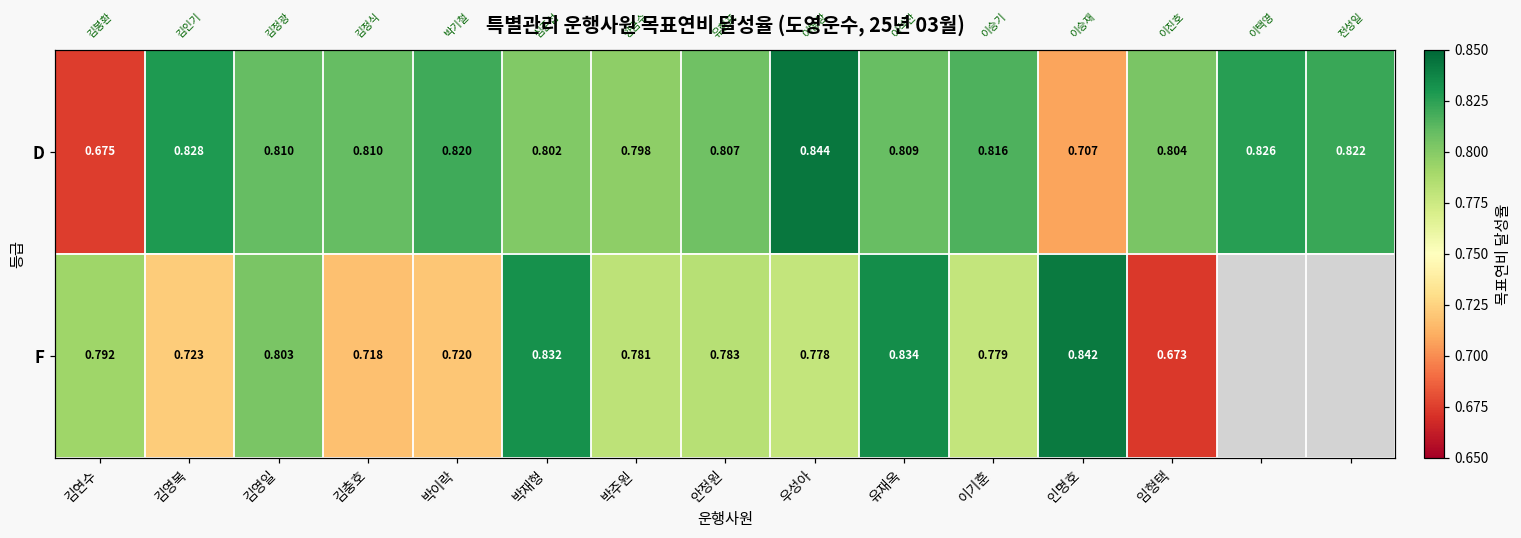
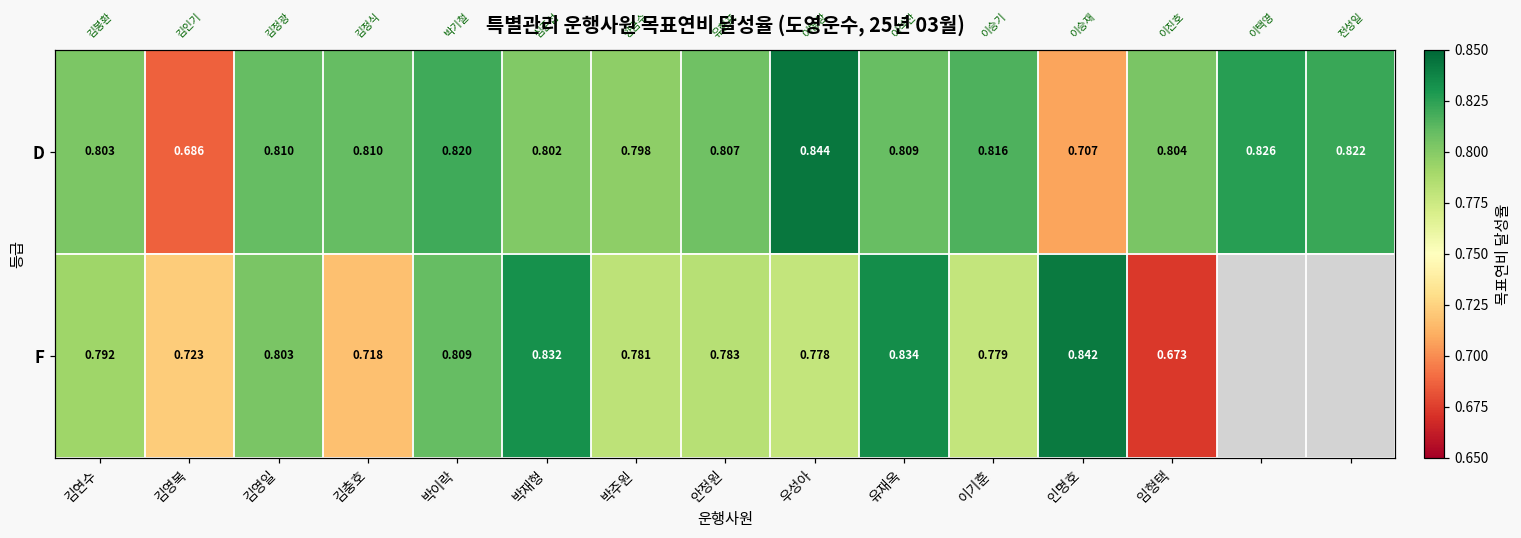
  {
    "D": {
-     "김연수": 0.675,
-     "김영복": 0.828,
+     "김연수": 0.803,
+     "김영복": 0.686,
      "김영일": 0.810,
      "김충호": 0.810,
      "박이락": 0.820,
      "박재형": 0.802,
      "박주원": 0.798,
      "안정원": 0.807,
      "우성아": 0.844,
      "유재옥": 0.809,
      "이기훈": 0.816,
      "인명호": 0.707,
      "임형택": 0.804
    },
    "F": {
      "김연수": 0.792,
      "김영복": 0.723,
      "김영일": 0.803,
      "김충호": 0.718,
-     "박이락": 0.720,
+     "박이락": 0.809,
      "박재형": 0.832,
      "박주원": 0.781,
      "안정원": 0.783,
      "우성아": 0.778,
      "유재옥": 0.834,
      "이기훈": 0.779,
      "인명호": 0.842,
      "임형택": 0.673
    }
  }
